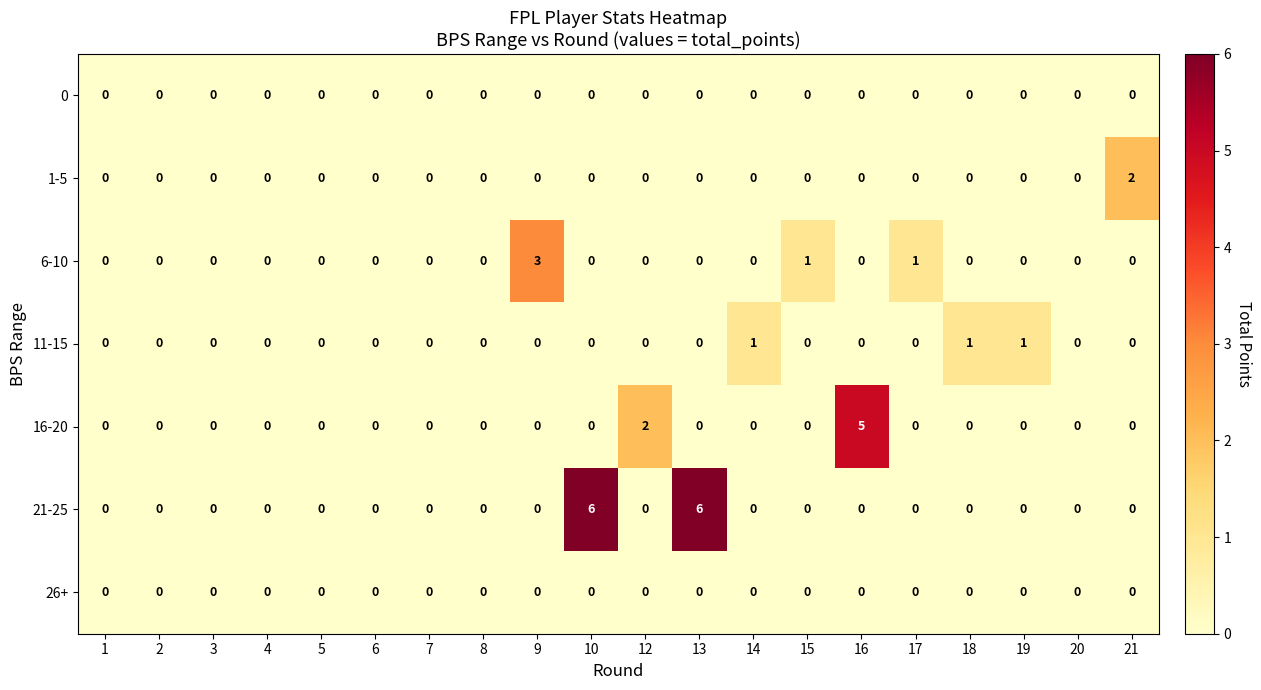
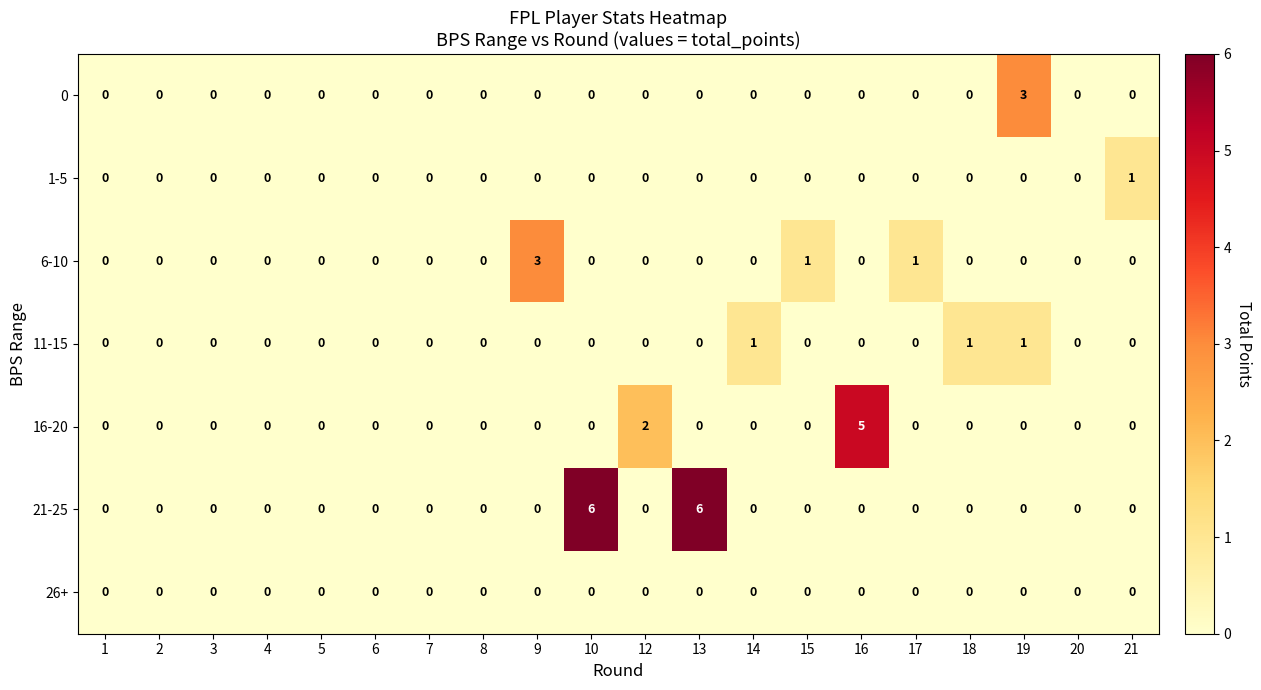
  {
    "0": {
      "1": 0,
      "2": 0,
      "3": 0,
      "4": 0,
      "5": 0,
      "6": 0,
      "7": 0,
      "8": 0,
      "9": 0,
      "10": 0,
      "12": 0,
      "13": 0,
      "14": 0,
      "15": 0,
      "16": 0,
      "17": 0,
      "18": 0,
-     "19": 0,
+     "19": 3,
      "20": 0,
      "21": 0
    },
    "1-5": {
      "1": 0,
      "2": 0,
      "3": 0,
      "4": 0,
      "5": 0,
      "6": 0,
      "7": 0,
      "8": 0,
      "9": 0,
      "10": 0,
      "12": 0,
      "13": 0,
      "14": 0,
      "15": 0,
      "16": 0,
      "17": 0,
      "18": 0,
      "19": 0,
      "20": 0,
-     "21": 2
+     "21": 1
    },
    "6-10": {
      "1": 0,
      "2": 0,
      "3": 0,
      "4": 0,
      "5": 0,
      "6": 0,
      "7": 0,
      "8": 0,
      "9": 3,
      "10": 0,
      "12": 0,
      "13": 0,
      "14": 0,
      "15": 1,
      "16": 0,
      "17": 1,
      "18": 0,
      "19": 0,
      "20": 0,
      "21": 0
    },
    "11-15": {
      "1": 0,
      "2": 0,
      "3": 0,
      "4": 0,
      "5": 0,
      "6": 0,
      "7": 0,
      "8": 0,
      "9": 0,
      "10": 0,
      "12": 0,
      "13": 0,
      "14": 1,
      "15": 0,
      "16": 0,
      "17": 0,
      "18": 1,
      "19": 1,
      "20": 0,
      "21": 0
    },
    "16-20": {
      "1": 0,
      "2": 0,
      "3": 0,
      "4": 0,
      "5": 0,
      "6": 0,
      "7": 0,
      "8": 0,
      "9": 0,
      "10": 0,
      "12": 2,
      "13": 0,
      "14": 0,
      "15": 0,
      "16": 5,
      "17": 0,
      "18": 0,
      "19": 0,
      "20": 0,
      "21": 0
    },
    "21-25": {
      "1": 0,
      "2": 0,
      "3": 0,
      "4": 0,
      "5": 0,
      "6": 0,
      "7": 0,
      "8": 0,
      "9": 0,
      "10": 6,
      "12": 0,
      "13": 6,
      "14": 0,
      "15": 0,
      "16": 0,
      "17": 0,
      "18": 0,
      "19": 0,
      "20": 0,
      "21": 0
    },
    "26+": {
      "1": 0,
      "2": 0,
      "3": 0,
      "4": 0,
      "5": 0,
      "6": 0,
      "7": 0,
      "8": 0,
      "9": 0,
      "10": 0,
      "12": 0,
      "13": 0,
      "14": 0,
      "15": 0,
      "16": 0,
      "17": 0,
      "18": 0,
      "19": 0,
      "20": 0,
      "21": 0
    }
  }
